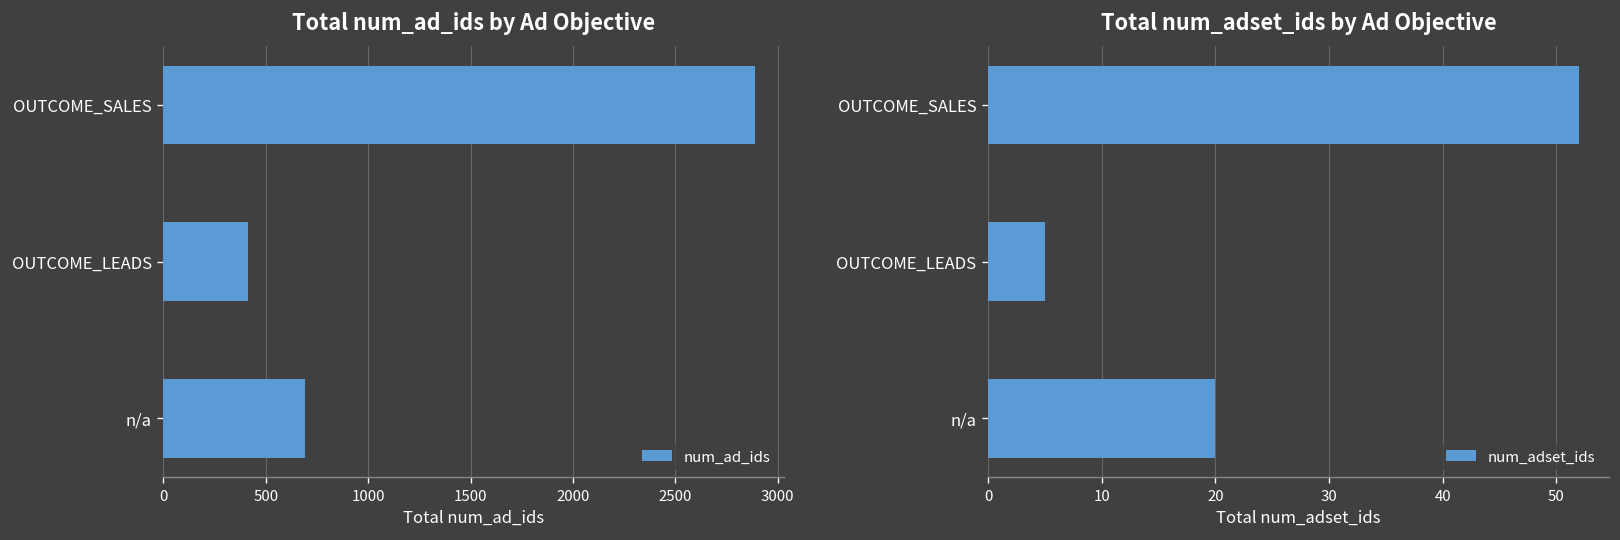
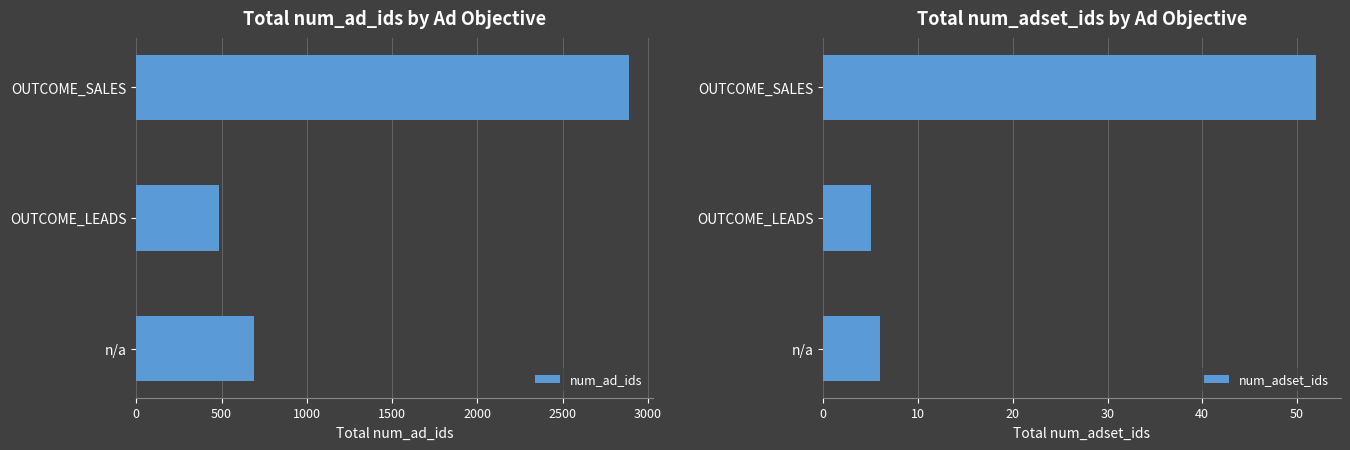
  {
    "Total num_ad_ids by Ad Objective": {
      "OUTCOME_SALES": 2890,
-     "OUTCOME_LEADS": 410,
+     "OUTCOME_LEADS": 490,
      "n/a": 690
    },
    "Total num_adset_ids by Ad Objective": {
      "OUTCOME_SALES": 52,
      "OUTCOME_LEADS": 5,
-     "n/a": 20
+     "n/a": 6
    }
  }
